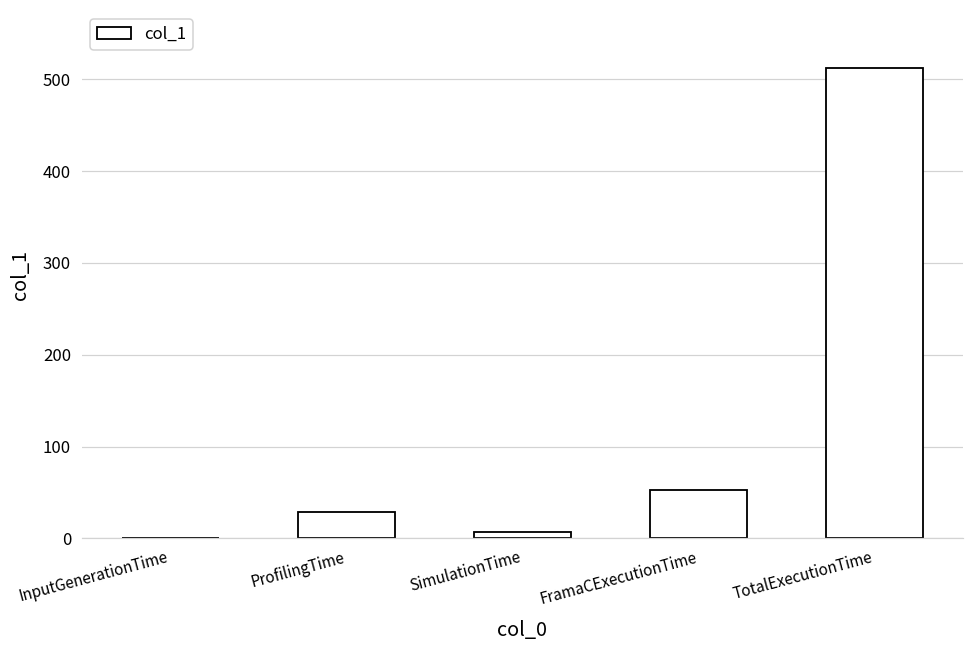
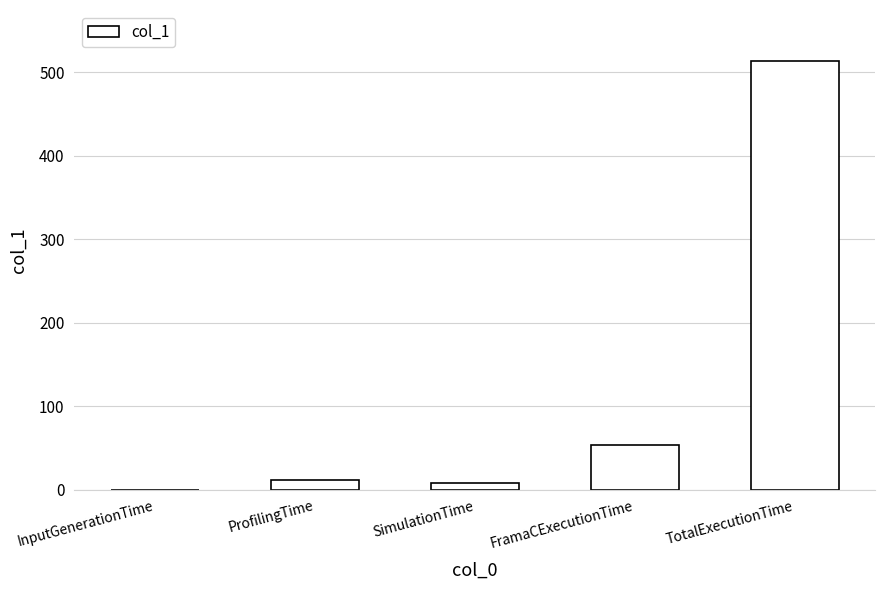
  {
-   "ProfilingTime": 30,
+   "ProfilingTime": 10,
    "SimulationTime": 10,
    "FramaCExecutionTime": 50,
    "TotalExecutionTime": 510
  }
